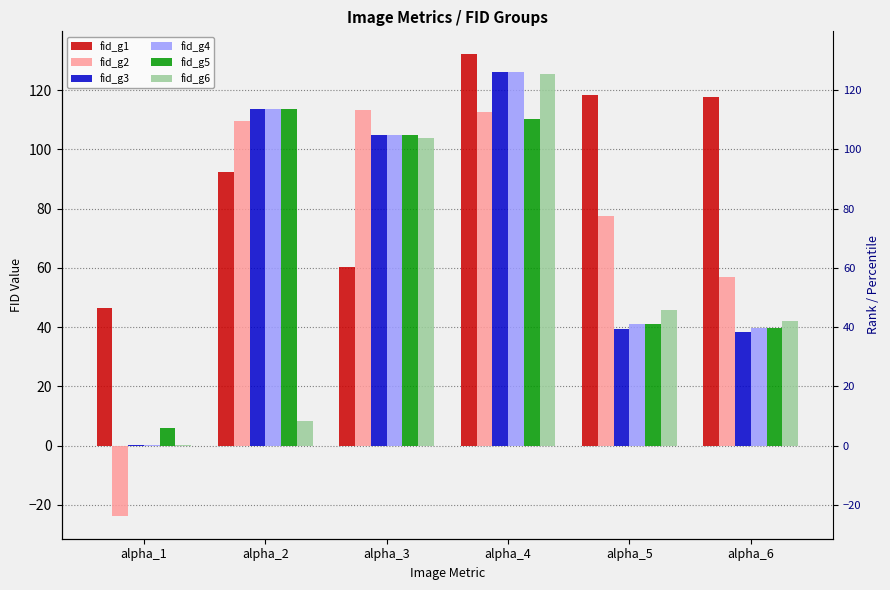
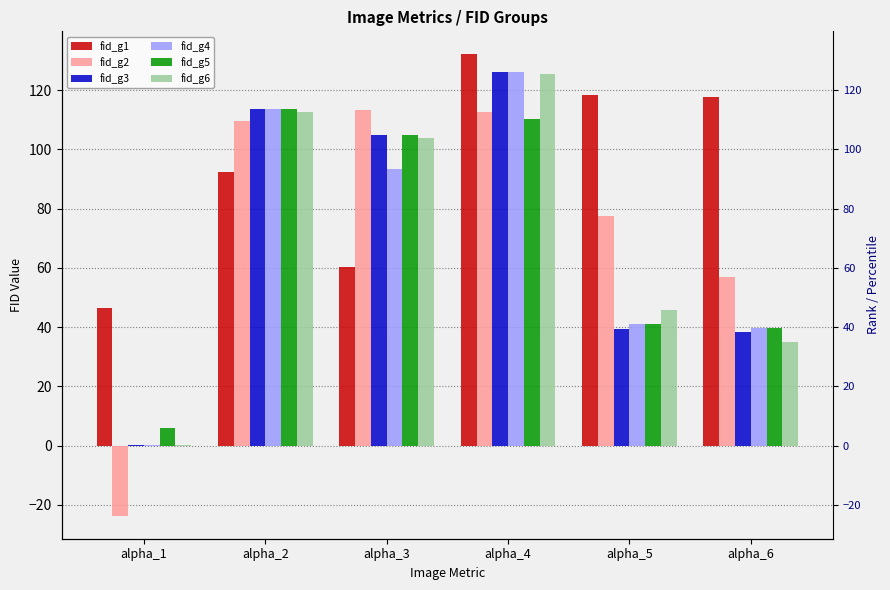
  {
    "fid_g1": {
      "alpha_1": 46,
      "alpha_2": 92,
      "alpha_3": 60,
      "alpha_4": 132,
      "alpha_5": 118,
      "alpha_6": 118
    },
    "fid_g2": {
      "alpha_1": -24,
      "alpha_2": 109,
      "alpha_3": 113,
      "alpha_4": 113,
      "alpha_5": 77,
      "alpha_6": 57
    },
    "fid_g3": {
      "alpha_2": 114,
      "alpha_3": 105,
      "alpha_4": 126,
      "alpha_5": 39,
      "alpha_6": 38
    },
    "fid_g4": {
      "alpha_2": 114,
-     "alpha_3": 105,
+     "alpha_3": 93,
      "alpha_4": 126,
      "alpha_5": 41,
      "alpha_6": 40
    },
    "fid_g5": {
      "alpha_1": 6,
      "alpha_2": 114,
      "alpha_3": 105,
      "alpha_4": 110,
      "alpha_5": 41,
      "alpha_6": 40
    },
    "fid_g6": {
-     "alpha_2": 8,
+     "alpha_2": 113,
      "alpha_3": 104,
      "alpha_4": 125,
      "alpha_5": 46,
-     "alpha_6": 42
+     "alpha_6": 35
    }
  }
